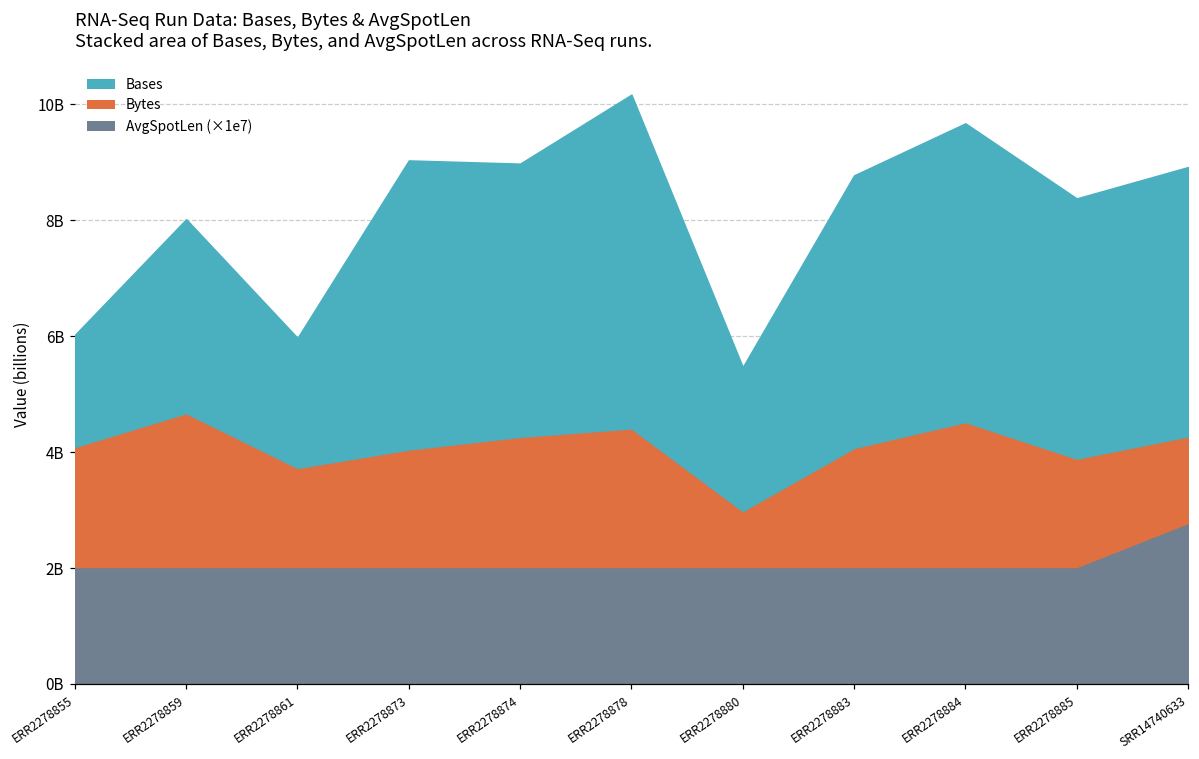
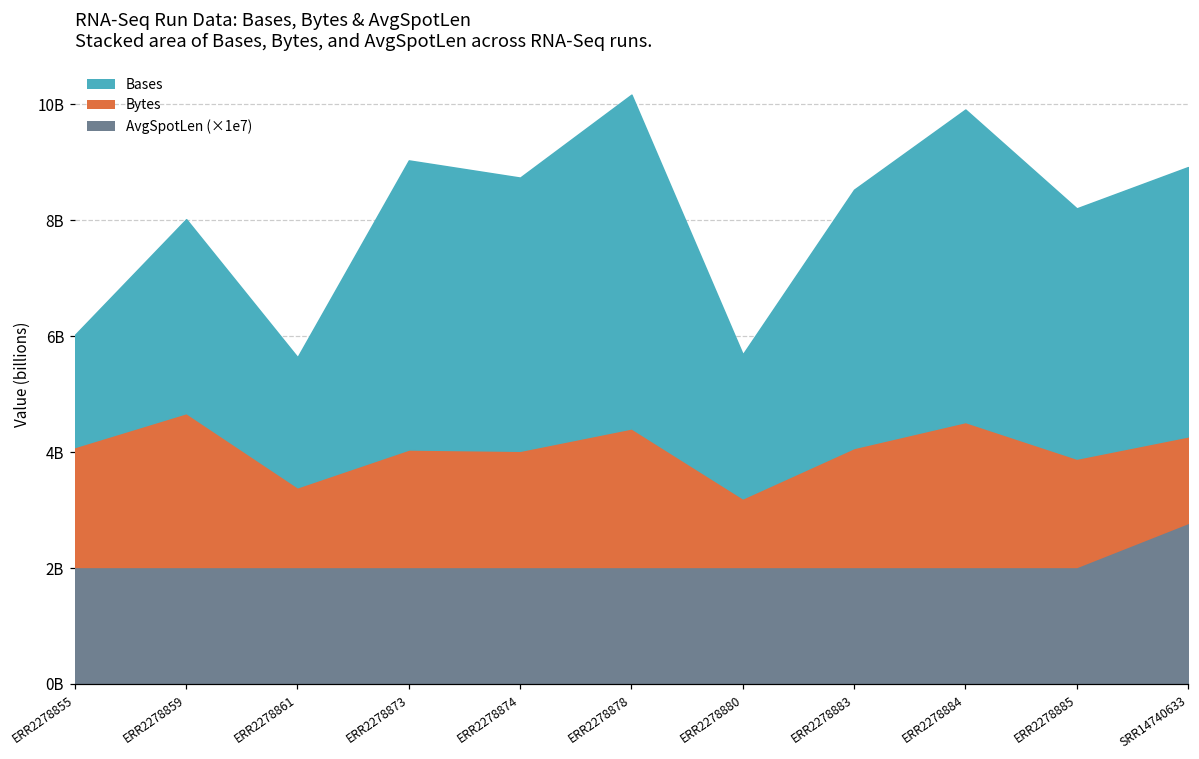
  {
    "Bytes": {
-     "ERR2278861": 1700000000,
-     "ERR2278874": 2200000000,
-     "ERR2278880": 1000000000
+     "ERR2278861": 1400000000,
+     "ERR2278874": 2000000000,
+     "ERR2278880": 1200000000
    },
    "Bases": {
      "ERR2278855": 1900000000,
      "ERR2278859": 3300000000,
      "ERR2278861": 2200000000,
      "ERR2278873": 5000000000,
      "ERR2278874": 4700000000,
      "ERR2278878": 5800000000,
      "ERR2278880": 2500000000,
-     "ERR2278883": 4700000000,
-     "ERR2278884": 5200000000,
-     "ERR2278885": 4500000000,
+     "ERR2278883": 4500000000,
+     "ERR2278884": 5400000000,
+     "ERR2278885": 4300000000,
      "SRR14740633": 4600000000
    }
  }
